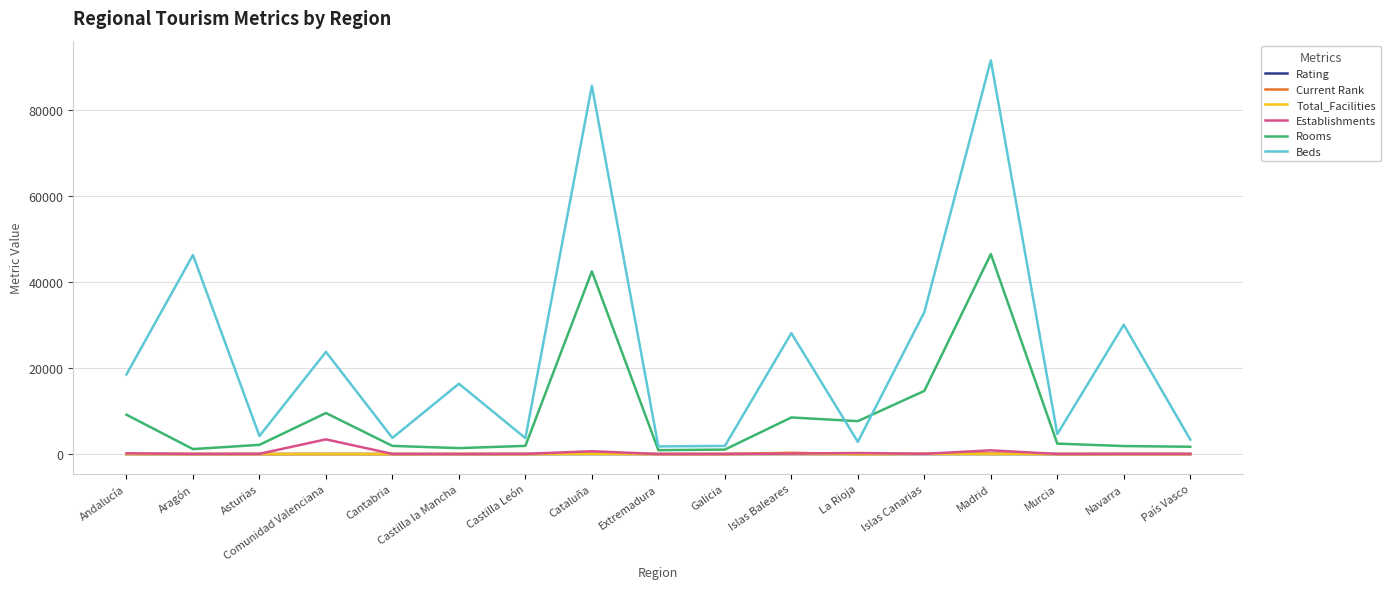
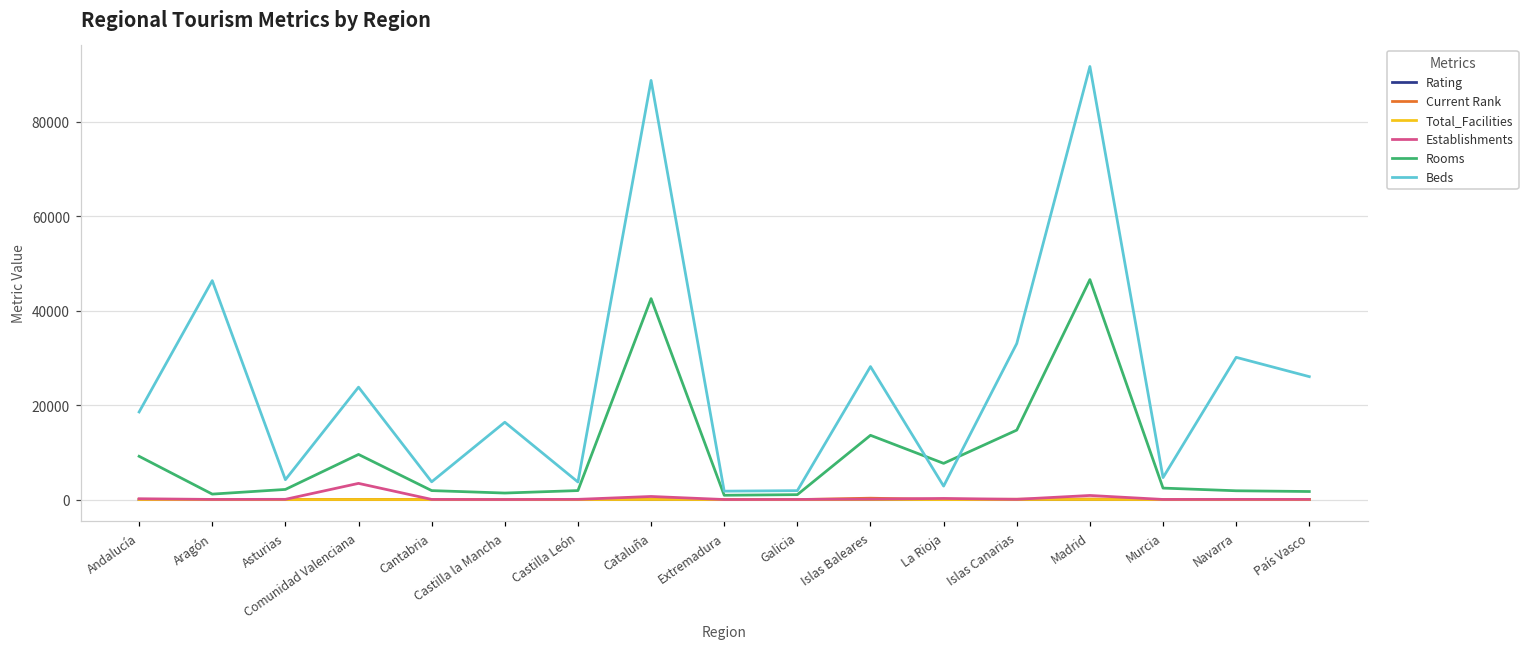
  {
    "Establishments": {
      "Comunidad Valenciana": 3000,
      "Madrid": 1000
    },
    "Rooms": {
      "Andalucía": 9000,
      "Aragón": 1000,
      "Asturias": 2000,
      "Comunidad Valenciana": 10000,
      "Cantabria": 2000,
      "Castilla la Mancha": 1000,
      "Castilla León": 2000,
      "Cataluña": 43000,
      "Extremadura": 1000,
      "Galicia": 1000,
-     "Islas Baleares": 9000,
+     "Islas Baleares": 14000,
      "La Rioja": 8000,
      "Islas Canarias": 15000,
      "Madrid": 47000,
      "Murcia": 2000,
      "Navarra": 2000,
      "País Vasco": 2000
    },
    "Beds": {
      "Andalucía": 19000,
      "Aragón": 46000,
      "Asturias": 4000,
      "Comunidad Valenciana": 24000,
      "Cantabria": 4000,
      "Castilla la Mancha": 16000,
      "Castilla León": 4000,
-     "Cataluña": 86000,
+     "Cataluña": 89000,
      "Extremadura": 2000,
      "Galicia": 2000,
      "Islas Baleares": 28000,
      "La Rioja": 3000,
      "Islas Canarias": 33000,
      "Madrid": 92000,
      "Murcia": 5000,
      "Navarra": 30000,
-     "País Vasco": 3000
+     "País Vasco": 26000
    }
  }
